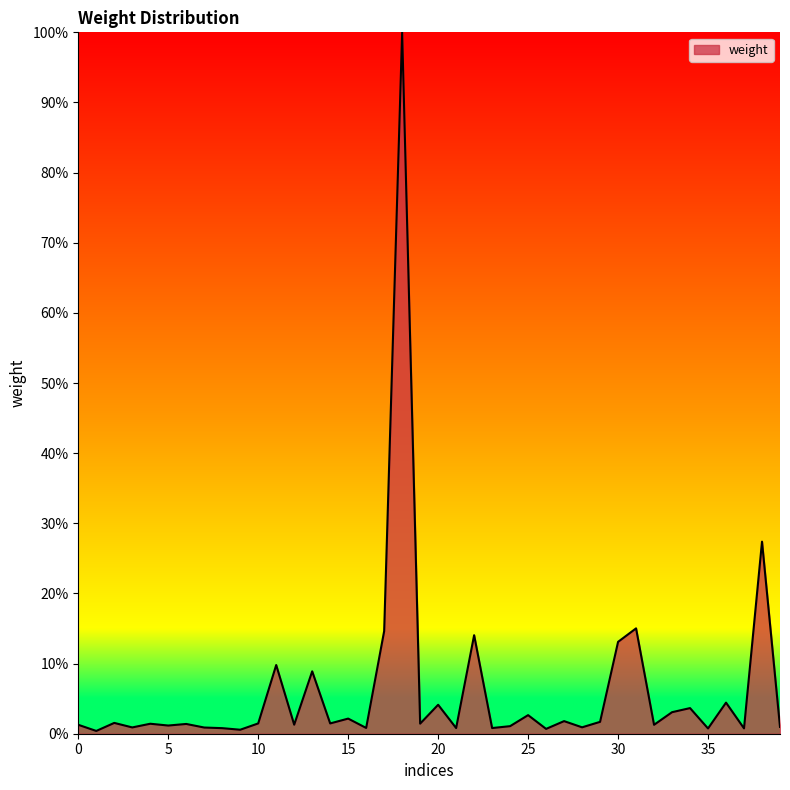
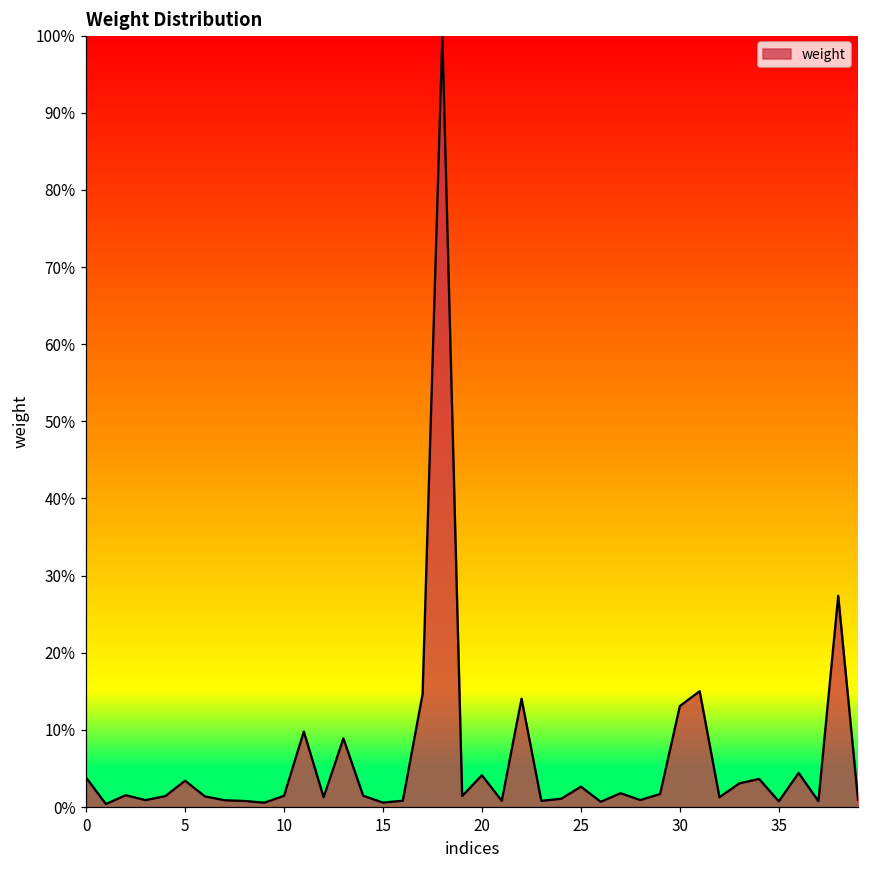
  {
-   "0": "1%",
-   "5": "1%",
+   "0": "4%",
+   "5": "3%",
    "10": "1%",
-   "15": "2%",
+   "15": "1%",
    "20": "4%",
    "25": "3%",
    "30": "13%",
    "35": "1%"
  }
